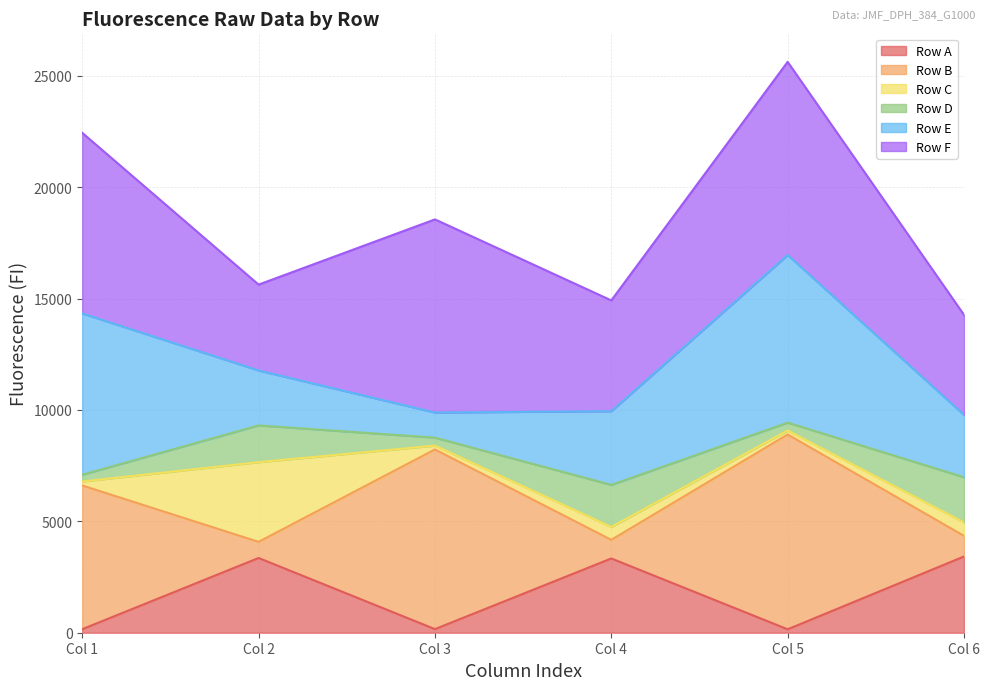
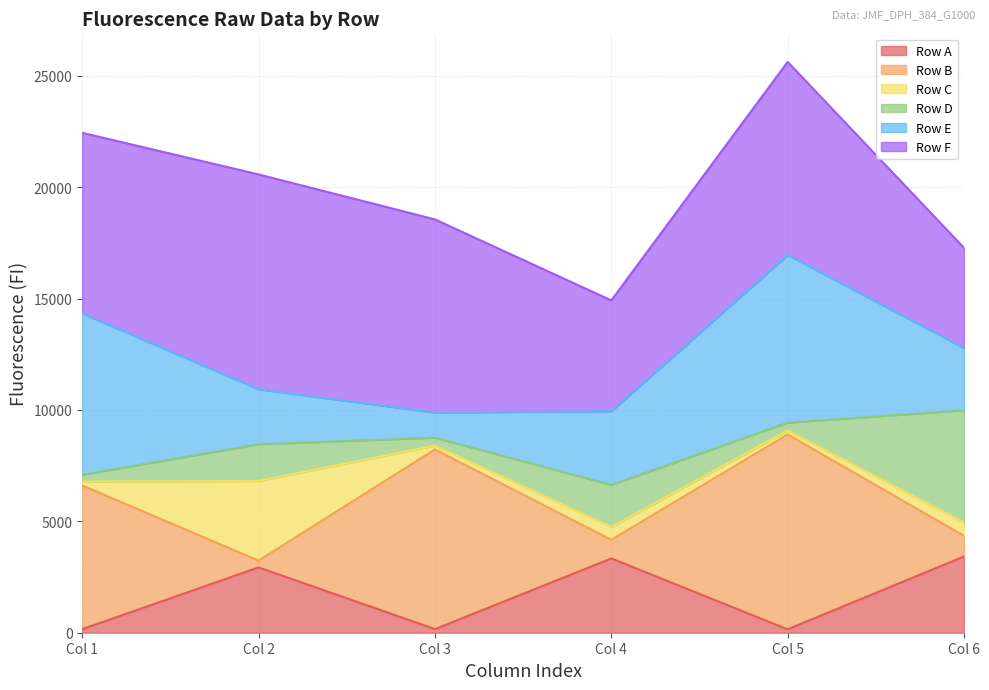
  {
    "Row A": {
      "Col 1": 200,
-     "Col 2": 3400,
+     "Col 2": 2900,
      "Col 3": 200,
      "Col 4": 3300,
      "Col 5": 200,
      "Col 6": 3400
    },
    "Row B": {
      "Col 1": 6500,
-     "Col 2": 700,
+     "Col 2": 300,
      "Col 3": 8100,
      "Col 4": 800,
      "Col 5": 8700,
      "Col 6": 900
    },
    "Row C": {
      "Col 1": 200,
      "Col 2": 3600,
      "Col 3": 200,
      "Col 4": 600,
      "Col 5": 200,
      "Col 6": 600
    },
    "Row D": {
      "Col 1": 300,
      "Col 2": 1700,
      "Col 3": 400,
      "Col 4": 1900,
      "Col 5": 400,
-     "Col 6": 2000
+     "Col 6": 5000
    },
    "Row E": {
      "Col 1": 7200,
      "Col 2": 2500,
      "Col 3": 1100,
      "Col 4": 3300,
      "Col 5": 7500,
      "Col 6": 2800
    },
    "Row F": {
      "Col 1": 8100,
-     "Col 2": 3900,
+     "Col 2": 9600,
      "Col 3": 8700,
      "Col 4": 5000,
      "Col 5": 8700,
      "Col 6": 4500
    }
  }
